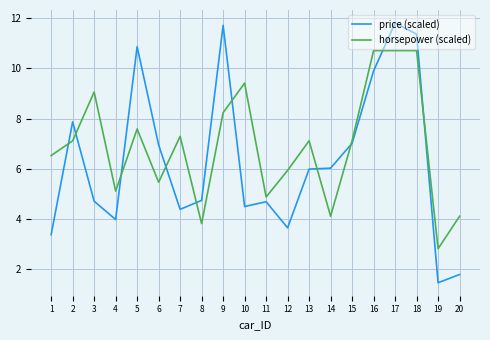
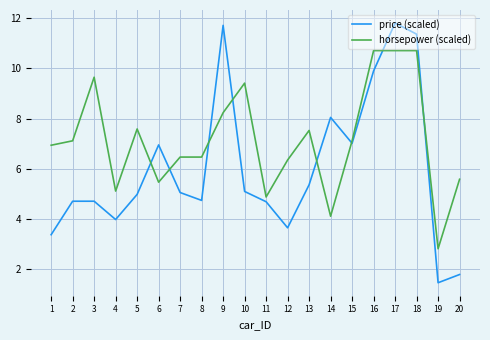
  {
    "price (scaled)": {
      "1": 3.4,
-     "2": 7.9,
+     "2": 4.7,
      "3": 4.7,
      "4": 4.0,
-     "5": 10.9,
+     "5": 5.0,
      "6": 7.0,
-     "7": 4.4,
+     "7": 5.1,
      "8": 4.7,
      "9": 11.7,
-     "10": 4.5,
+     "10": 5.1,
      "11": 4.7,
      "12": 3.7,
-     "13": 6.0,
-     "14": 6.0,
+     "13": 5.4,
+     "14": 8.0,
      "16": 9.9,
      "19": 1.5,
      "20": 1.8
    },
    "horsepower (scaled)": {
-     "1": 6.5,
+     "1": 6.9,
      "2": 7.1,
-     "3": 9.1,
+     "3": 9.6,
      "4": 5.1,
      "5": 7.6,
      "6": 5.5,
-     "7": 7.3,
-     "8": 3.8,
+     "7": 6.5,
+     "8": 6.5,
      "9": 8.2,
      "10": 9.4,
      "11": 4.9,
-     "12": 5.9,
-     "13": 7.1,
+     "12": 6.4,
+     "13": 7.5,
      "14": 4.1,
      "16": 10.7,
      "17": 10.7,
      "18": 10.7,
      "19": 2.8,
-     "20": 4.1
+     "20": 5.6
    }
  }
